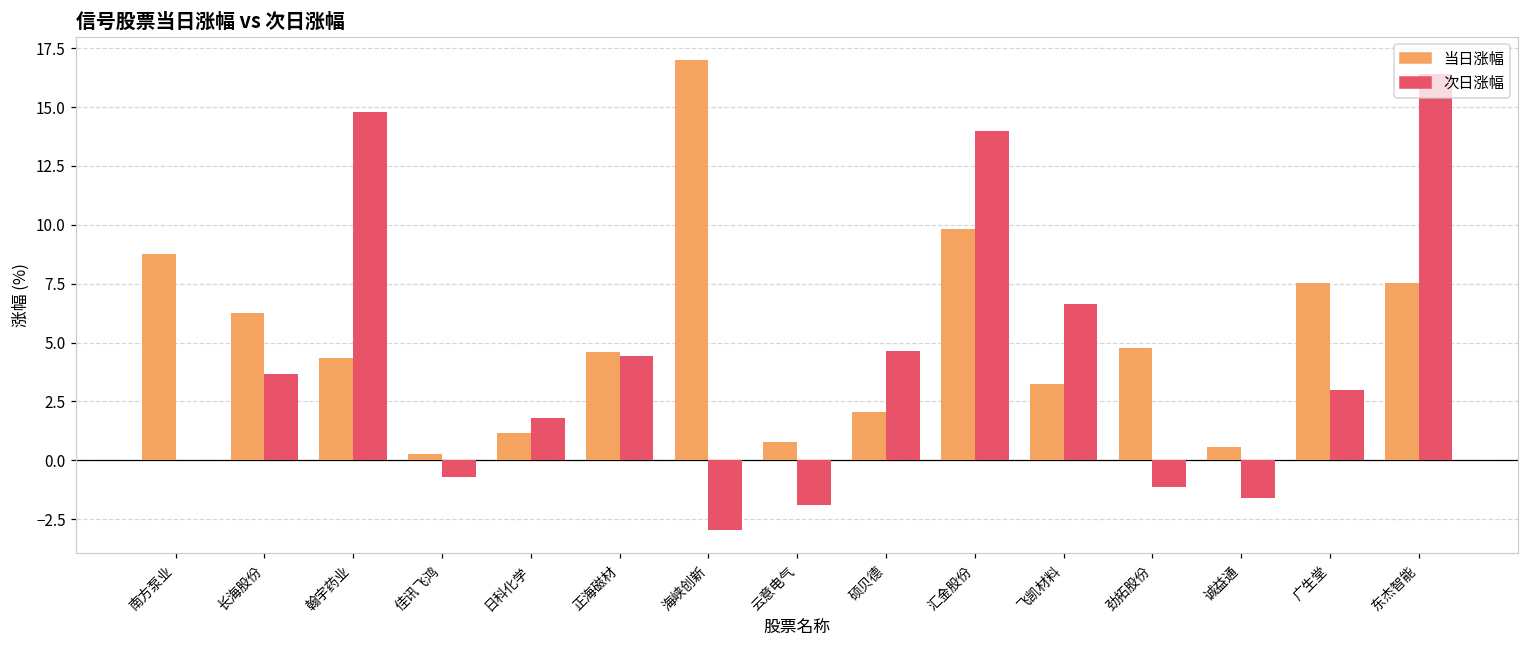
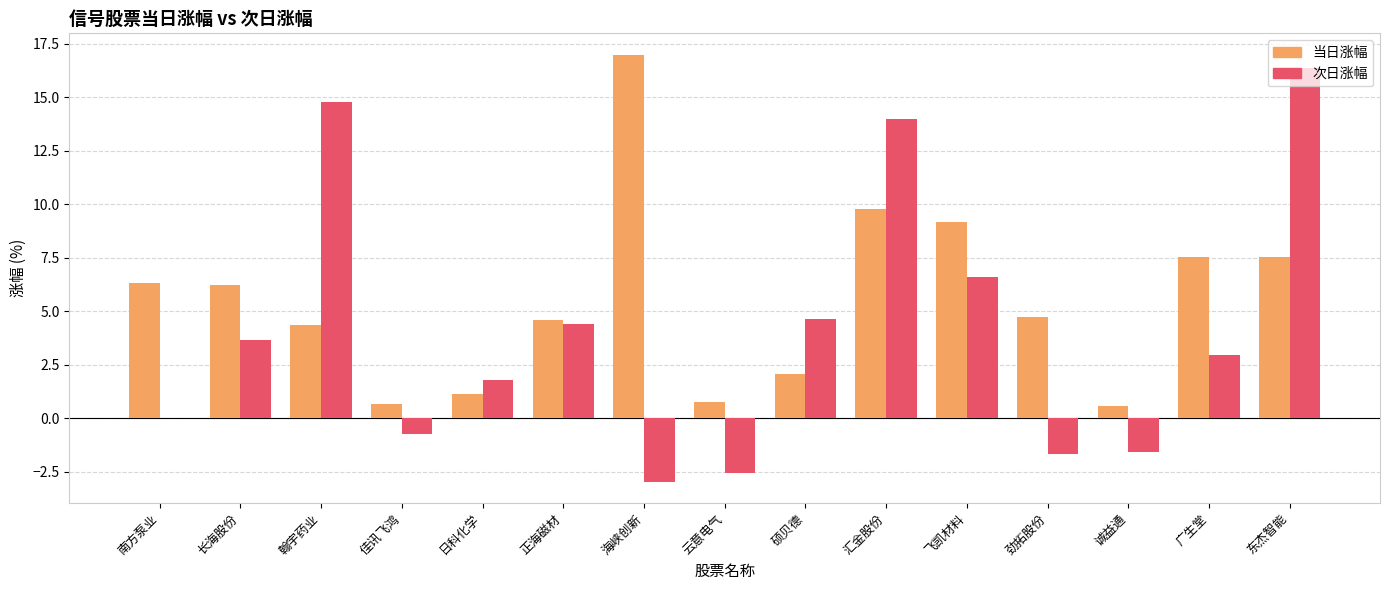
  {
    "当日涨幅": {
-     "南方泵业": 8.8,
+     "南方泵业": 6.3,
      "长海股份": 6.2,
      "翰宇药业": 4.4,
-     "佳讯飞鸿": 0.3,
+     "佳讯飞鸿": 0.7,
      "日科化学": 1.1,
      "正海磁材": 4.6,
      "海峡创新": 17.0,
      "云意电气": 0.8,
      "硕贝德": 2.1,
      "汇金股份": 9.8,
-     "飞凯材料": 3.2,
+     "飞凯材料": 9.2,
      "劲拓股份": 4.8,
      "诚益通": 0.6,
      "广生堂": 7.5,
      "东杰智能": 7.5
    },
    "次日涨幅": {
      "南方泵业": 0.0,
      "长海股份": 3.7,
      "翰宇药业": 14.8,
      "佳讯飞鸿": -0.7,
      "日科化学": 1.8,
      "正海磁材": 4.4,
      "海峡创新": -3.0,
-     "云意电气": -1.9,
+     "云意电气": -2.5,
      "硕贝德": 4.6,
      "汇金股份": 14.0,
      "飞凯材料": 6.6,
-     "劲拓股份": -1.1,
+     "劲拓股份": -1.6,
      "诚益通": -1.6,
      "广生堂": 3.0
    }
  }
